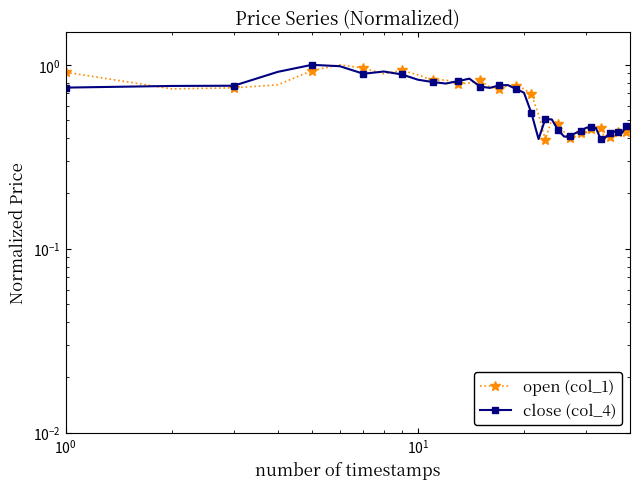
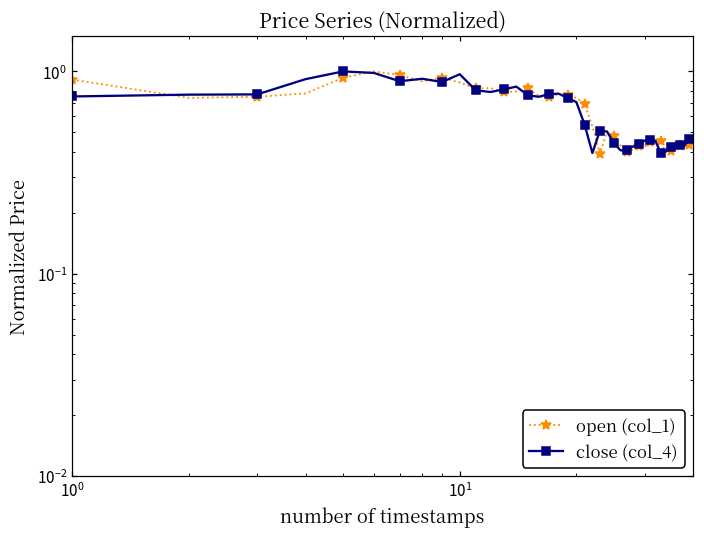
  {
    "open (col_1)": {
      "10^0": 0.9,
      "10^1": 0.9
    },
    "close (col_4)": {
      "10^0": 0.75,
-     "10^1": 0.8
+     "10^1": 1.0
    }
  }
